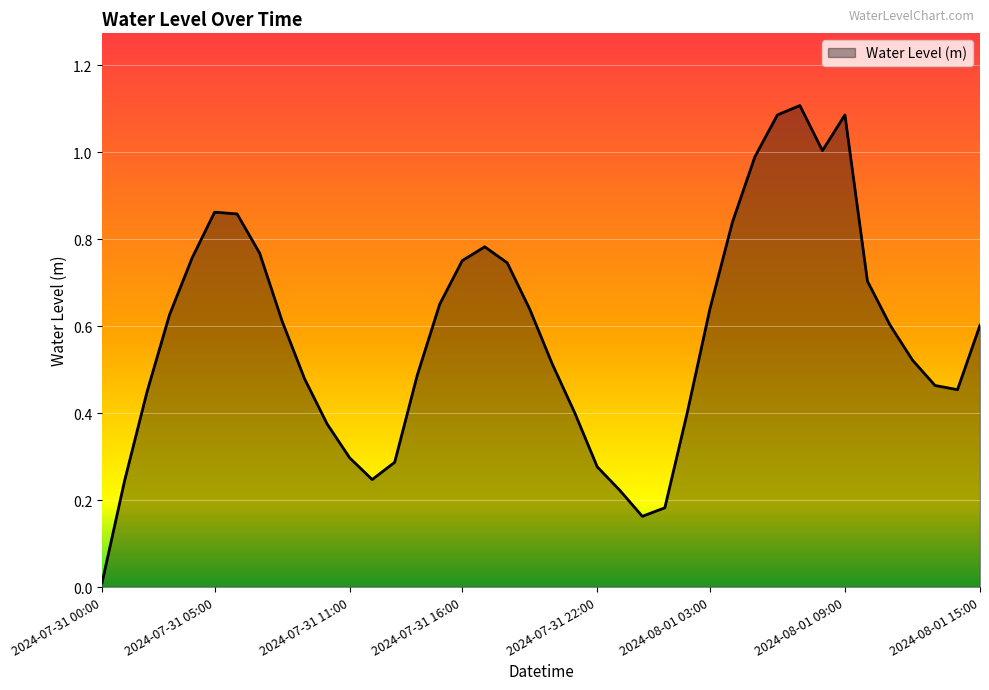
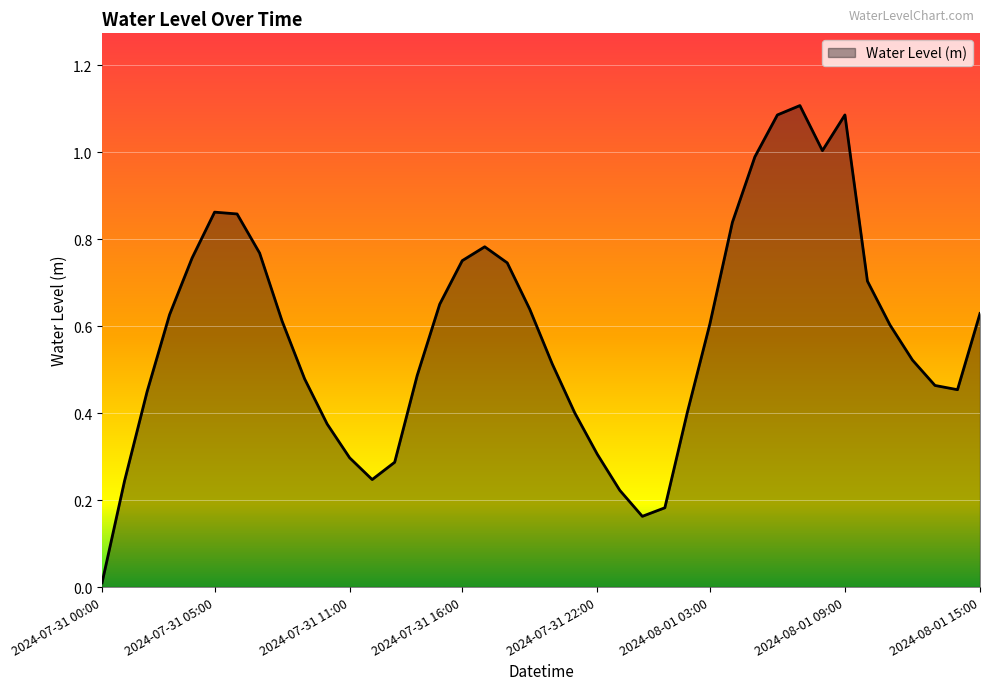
  {
    "2024-07-31 00:00": 0.01,
    "2024-07-31 05:00": 0.86,
    "2024-07-31 11:00": 0.30,
    "2024-07-31 16:00": 0.75,
-   "2024-07-31 22:00": 0.28,
-   "2024-08-01 03:00": 0.64,
+   "2024-07-31 22:00": 0.31,
+   "2024-08-01 03:00": 0.60,
    "2024-08-01 09:00": 1.09,
-   "2024-08-01 15:00": 0.60
+   "2024-08-01 15:00": 0.63
  }
